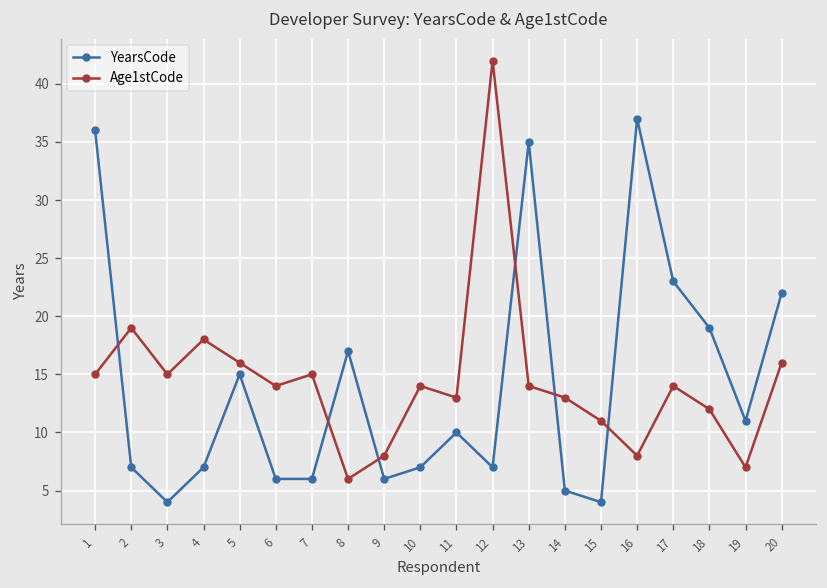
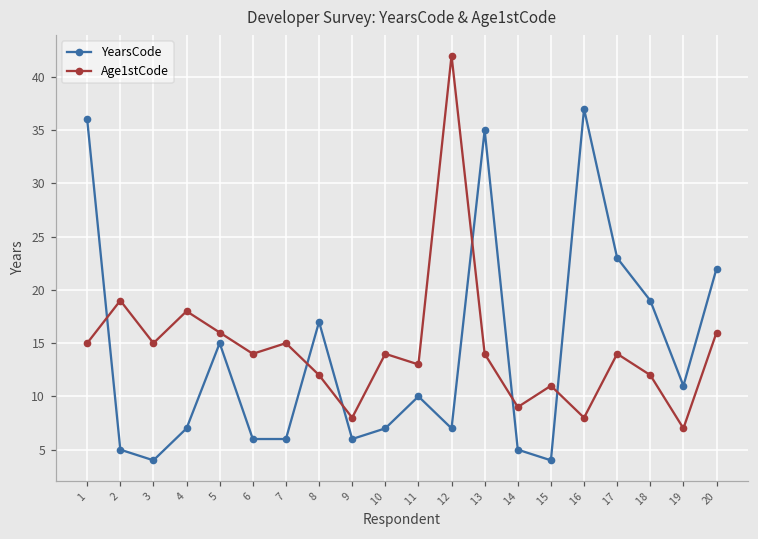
  {
    "YearsCode": {
      "1": 36,
-     "2": 7,
+     "2": 5,
      "3": 4,
      "4": 7,
      "5": 15,
      "6": 6,
      "7": 6,
      "8": 17,
      "9": 6,
      "10": 7,
      "11": 10,
      "12": 7,
      "13": 35,
      "14": 5,
      "15": 4,
      "16": 37,
      "17": 23,
      "18": 19,
      "19": 11,
      "20": 22
    },
    "Age1stCode": {
      "1": 15,
      "2": 19,
      "3": 15,
      "4": 18,
      "5": 16,
      "6": 14,
      "7": 15,
-     "8": 6,
+     "8": 12,
      "9": 8,
      "10": 14,
      "11": 13,
      "12": 42,
      "13": 14,
-     "14": 13,
+     "14": 9,
      "15": 11,
      "16": 8,
      "17": 14,
      "18": 12,
      "19": 7,
      "20": 16
    }
  }
